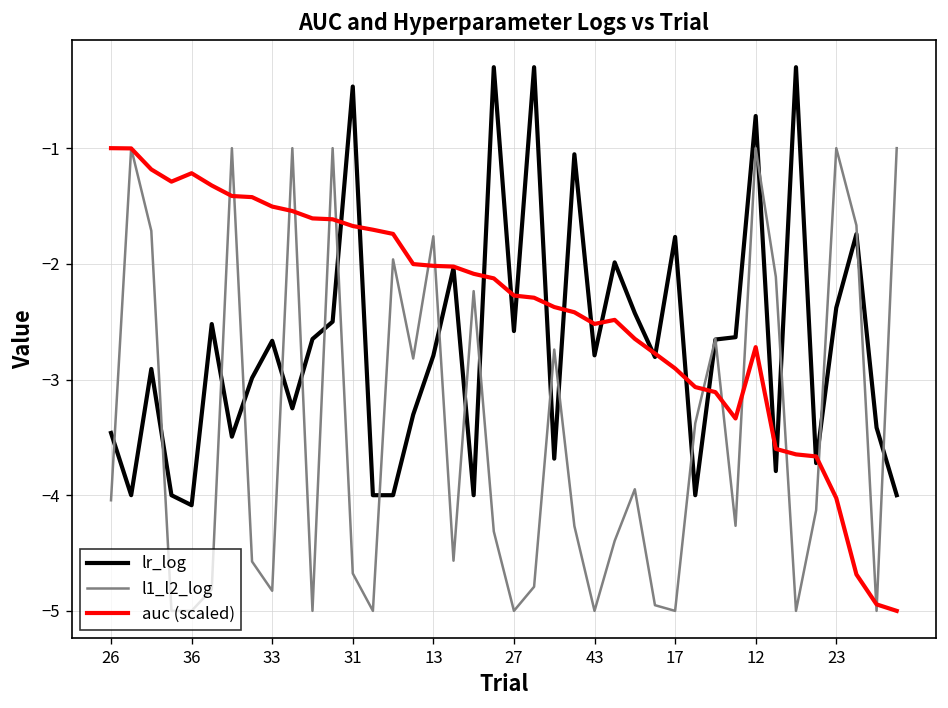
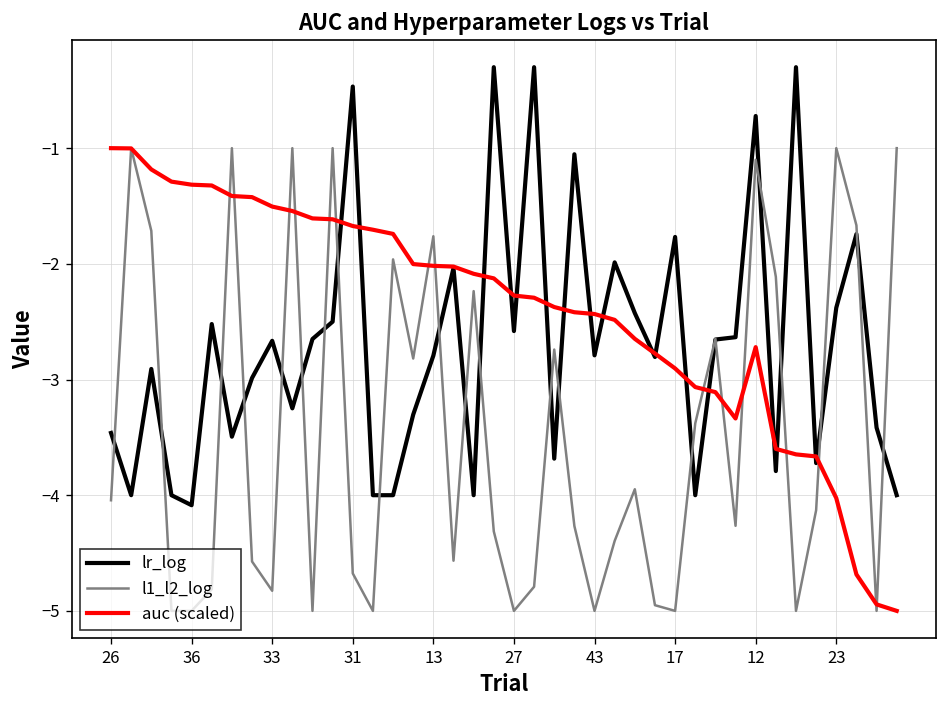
  {
    "lr_log": {
      "36": -4.1,
      "43": -2.8,
      "12": -0.7
    },
    "l1_l2_log": {
      "43": -5.0,
-     "12": -1.0
+     "12": -1.1
    },
    "auc (scaled)": {
-     "36": -1.2,
-     "43": -2.5,
+     "36": -1.3,
+     "43": -2.4,
      "12": -2.7
    }
  }
